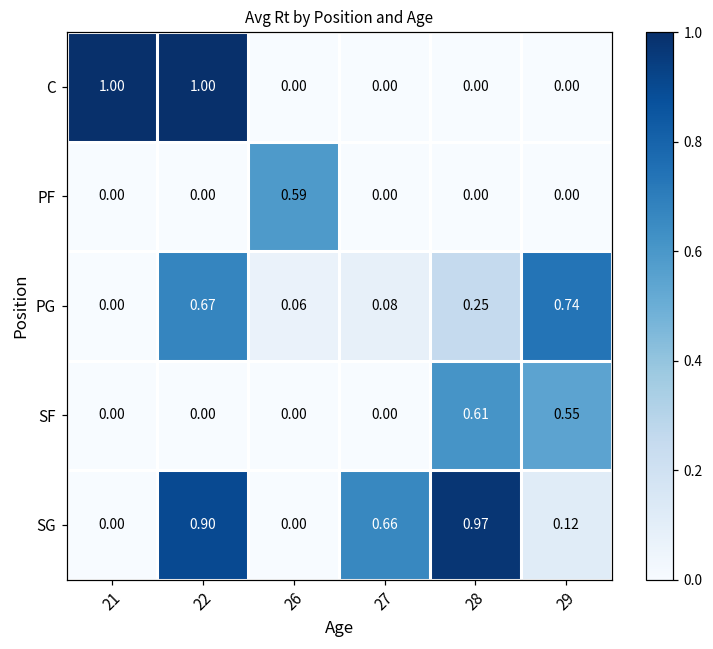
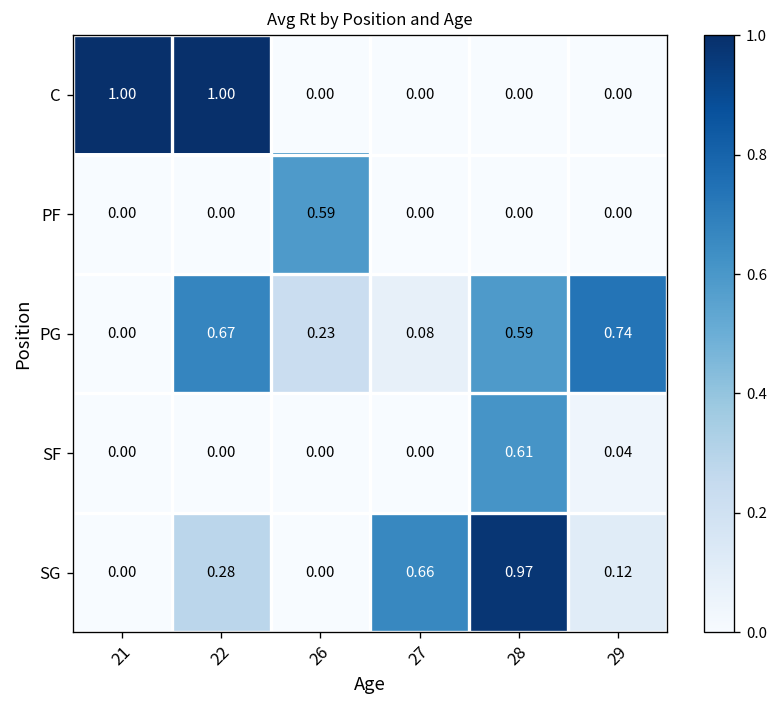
  {
    "C": {
      "21": 1.00,
      "22": 1.00,
      "26": 0.00,
      "27": 0.00,
      "28": 0.00,
      "29": 0.00
    },
    "PF": {
      "21": 0.00,
      "22": 0.00,
      "26": 0.59,
      "27": 0.00,
      "28": 0.00,
      "29": 0.00
    },
    "PG": {
      "21": 0.00,
      "22": 0.67,
-     "26": 0.06,
+     "26": 0.23,
      "27": 0.08,
-     "28": 0.25,
+     "28": 0.59,
      "29": 0.74
    },
    "SF": {
      "21": 0.00,
      "22": 0.00,
      "26": 0.00,
      "27": 0.00,
      "28": 0.61,
-     "29": 0.55
+     "29": 0.04
    },
    "SG": {
      "21": 0.00,
-     "22": 0.90,
+     "22": 0.28,
      "26": 0.00,
      "27": 0.66,
      "28": 0.97,
      "29": 0.12
    }
  }
